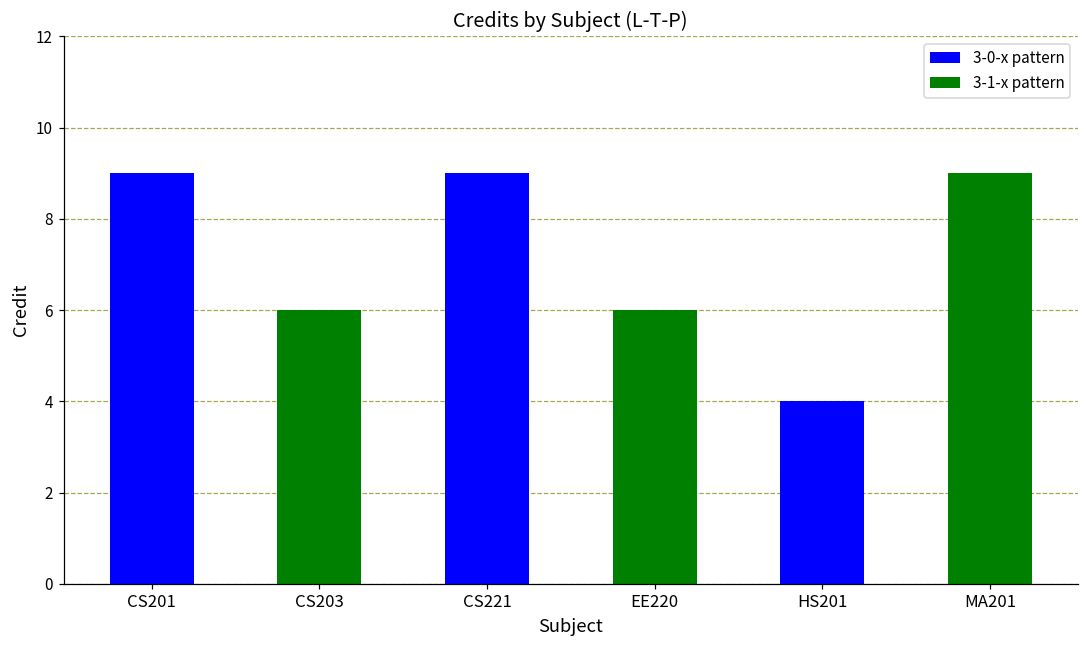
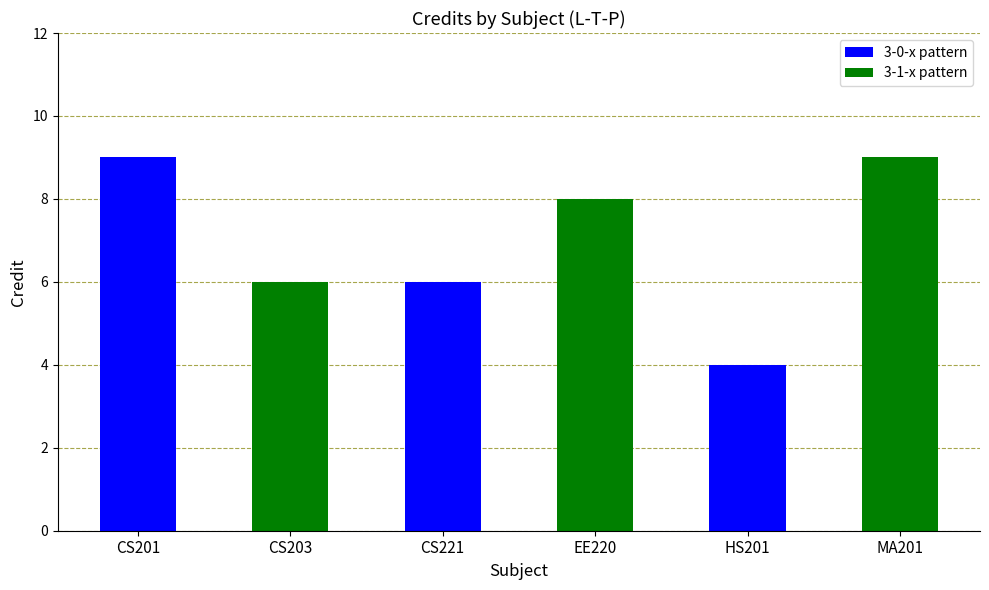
  {
    "CS201": 9,
    "CS203": 6,
-   "CS221": 9,
-   "EE220": 6,
+   "CS221": 6,
+   "EE220": 8,
    "HS201": 4,
    "MA201": 9
  }
